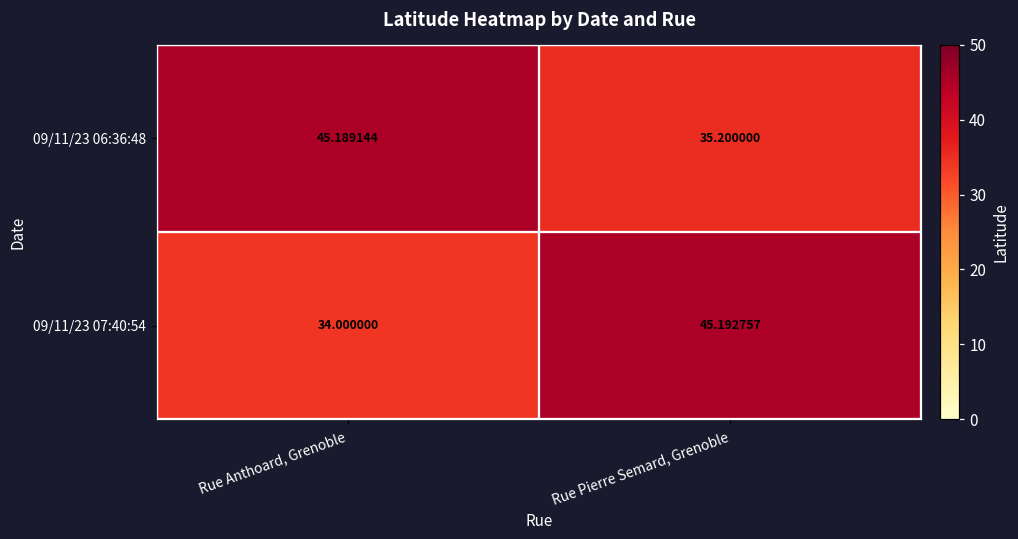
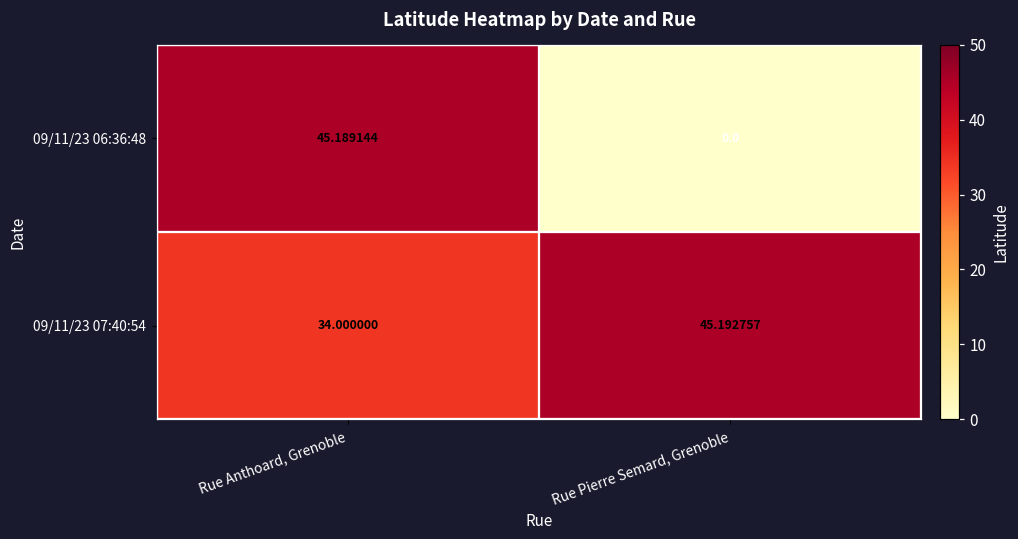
  {
    "09/11/23 06:36:48": {
      "Rue Anthoard, Grenoble": 45.189144,
-     "Rue Pierre Semard, Grenoble": 35.200000
+     "Rue Pierre Semard, Grenoble": 0.0
    },
    "09/11/23 07:40:54": {
      "Rue Anthoard, Grenoble": 34.000000,
      "Rue Pierre Semard, Grenoble": 45.192757
    }
  }
